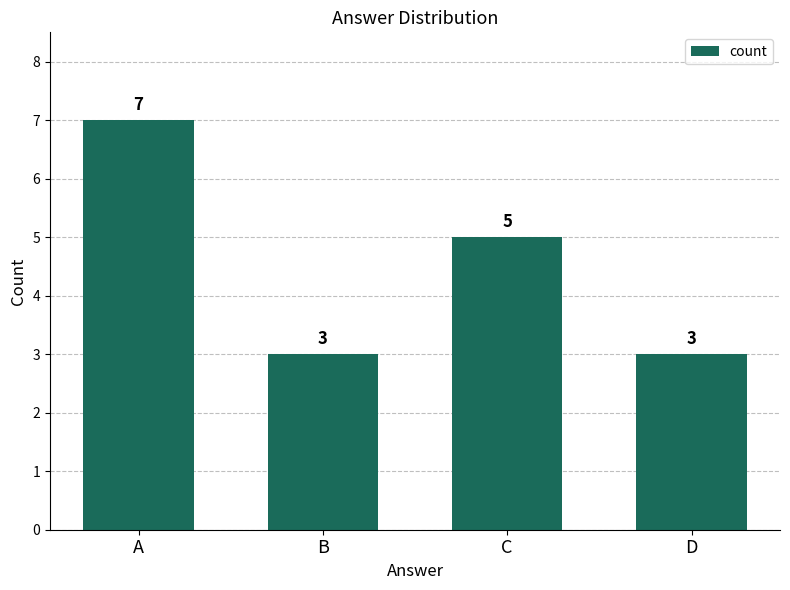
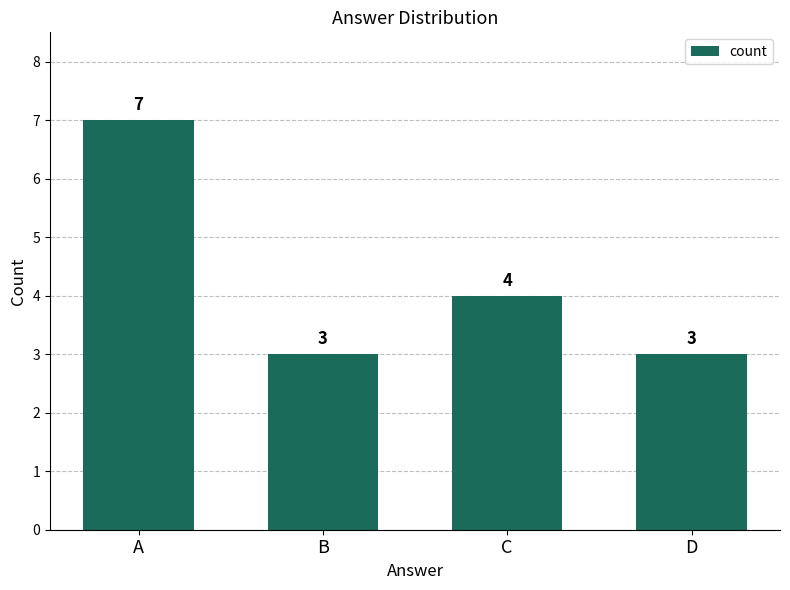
  {
    "A": 7,
    "B": 3,
-   "C": 5,
+   "C": 4,
    "D": 3
  }
